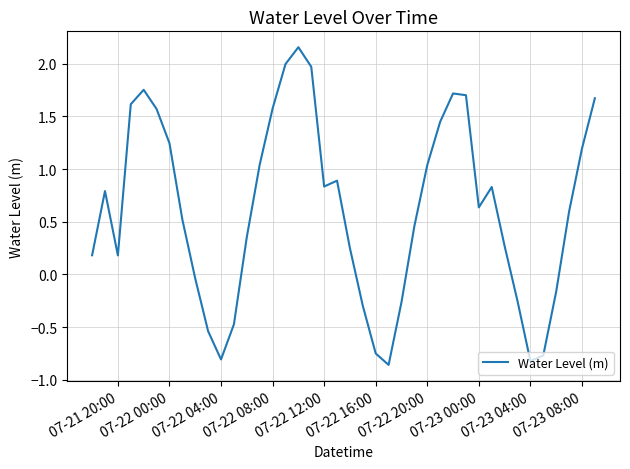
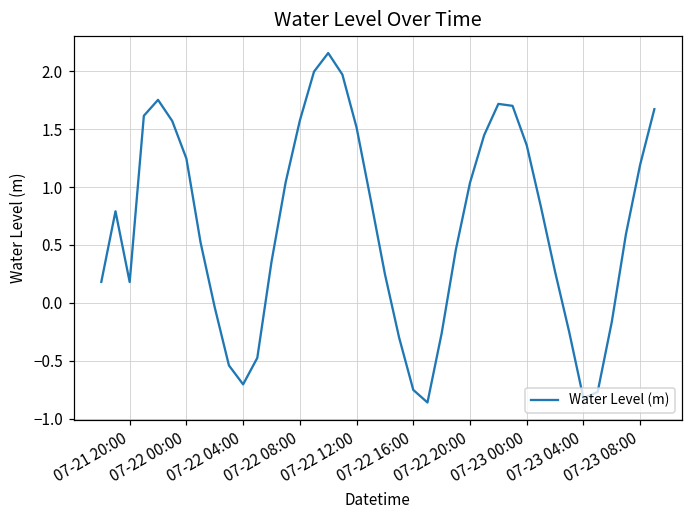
  {
    "07-21 20:00": 0.18,
    "07-22 00:00": 1.25,
-   "07-22 04:00": -0.81,
+   "07-22 04:00": -0.70,
    "07-22 08:00": 1.57,
-   "07-22 12:00": 0.83,
+   "07-22 12:00": 1.51,
    "07-22 16:00": -0.75,
    "07-22 20:00": 1.04,
-   "07-23 00:00": 0.64,
+   "07-23 00:00": 1.36,
    "07-23 08:00": 1.19
  }
